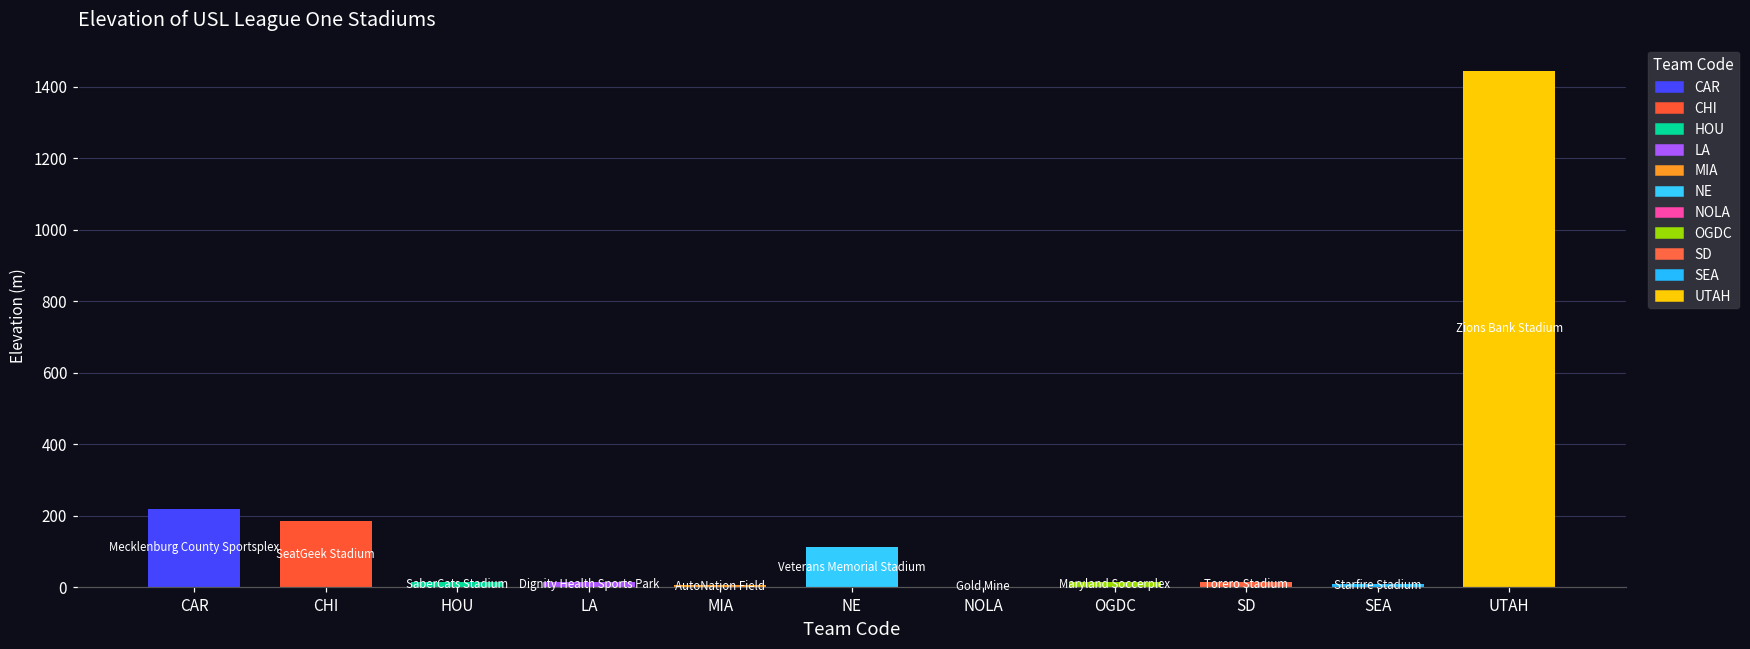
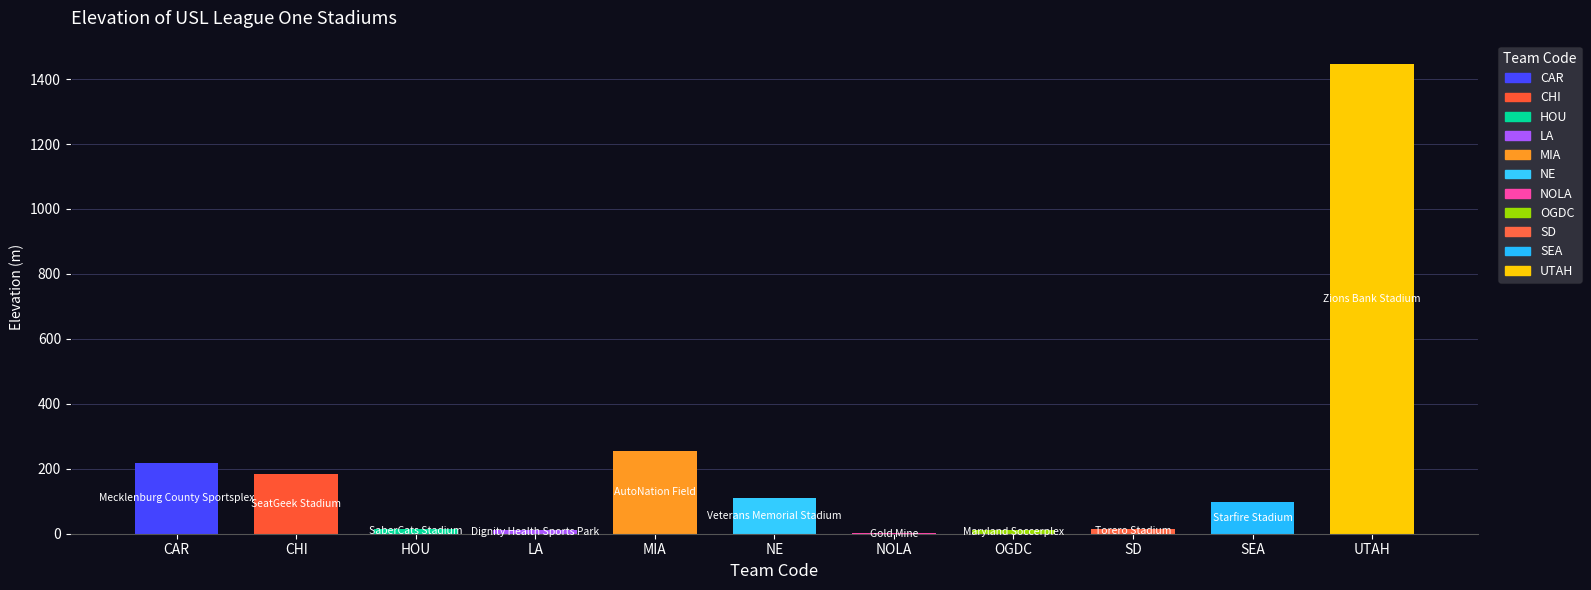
  {
    "CAR": 220,
    "CHI": 180,
    "HOU": 20,
    "LA": 10,
-   "MIA": 10,
+   "MIA": 250,
    "NE": 110,
    "OGDC": 10,
    "SD": 20,
-   "SEA": 10,
+   "SEA": 100,
    "UTAH": 1450
  }
